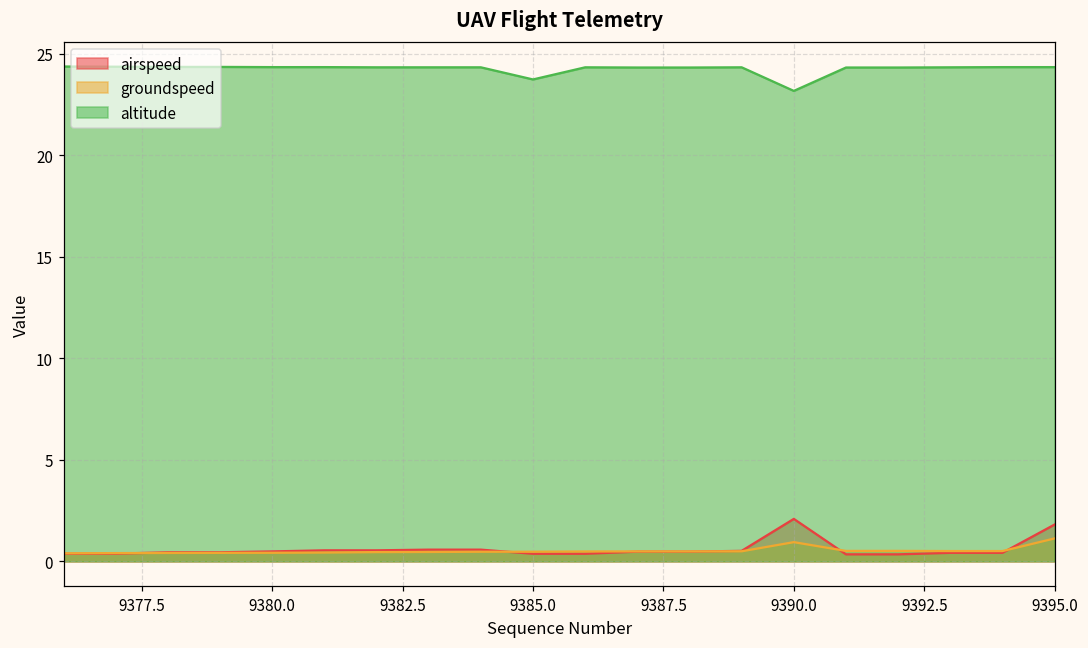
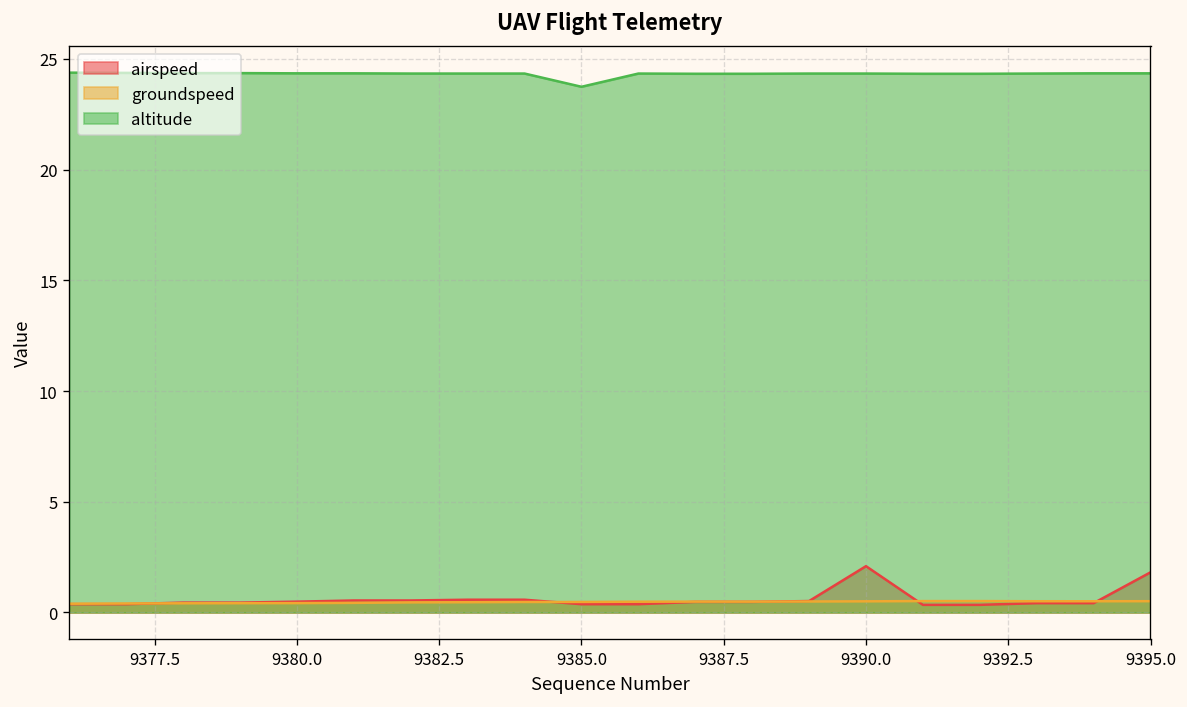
  {
    "airspeed": {
      "9390.0": 2.1,
      "9395.0": 1.8
    },
    "groundspeed": {
-     "9390.0": 0.9,
-     "9395.0": 1.1
+     "9390.0": 0.5,
+     "9395.0": 0.5
    },
    "altitude": {
      "9380.0": 24.4,
      "9385.0": 23.7,
-     "9390.0": 23.2,
+     "9390.0": 24.3,
      "9395.0": 24.4
    }
  }
